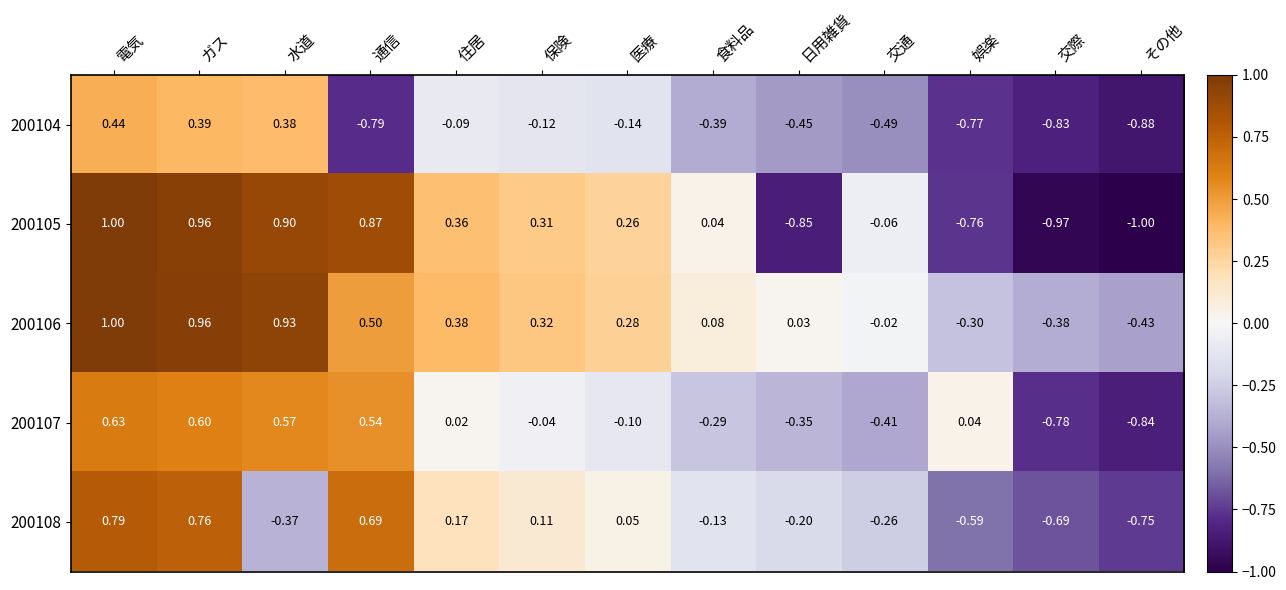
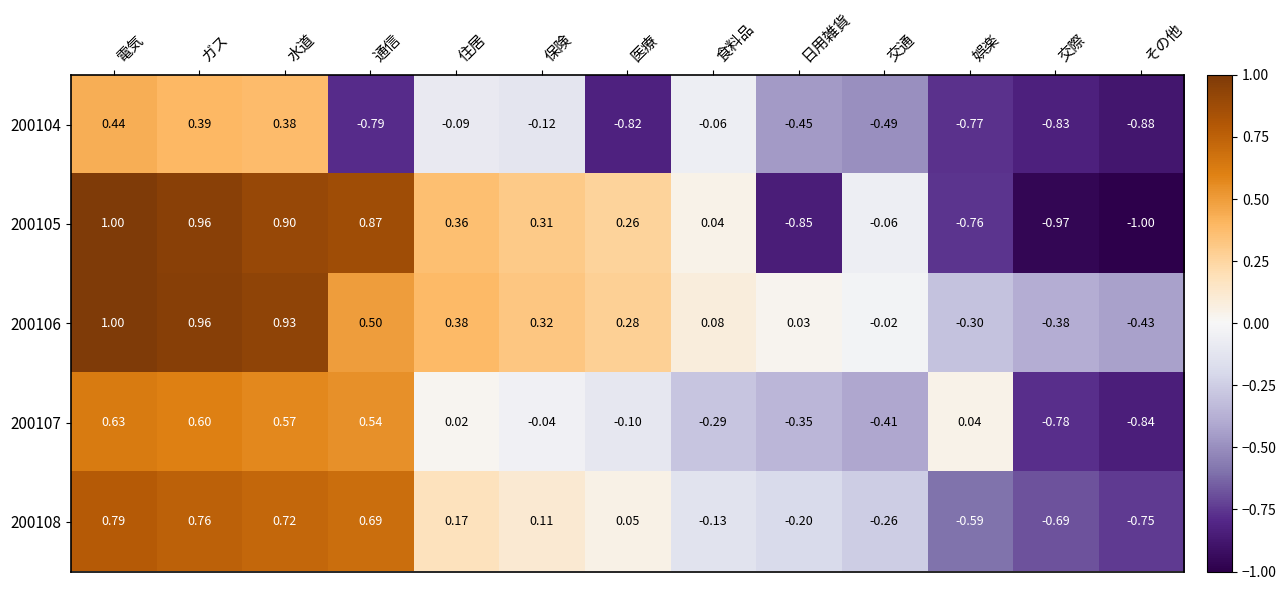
  {
    "200104": {
      "電気": 0.44,
      "ガス": 0.39,
      "水道": 0.38,
      "通信": -0.79,
      "住居": -0.09,
      "保険": -0.12,
-     "医療": -0.14,
-     "食料品": -0.39,
+     "医療": -0.82,
+     "食料品": -0.06,
      "日用雑貨": -0.45,
      "交通": -0.49,
      "娯楽": -0.77,
      "交際": -0.83,
      "その他": -0.88
    },
    "200105": {
      "電気": 1.00,
      "ガス": 0.96,
      "水道": 0.90,
      "通信": 0.87,
      "住居": 0.36,
      "保険": 0.31,
      "医療": 0.26,
      "食料品": 0.04,
      "日用雑貨": -0.85,
      "交通": -0.06,
      "娯楽": -0.76,
      "交際": -0.97,
      "その他": -1.00
    },
    "200106": {
      "電気": 1.00,
      "ガス": 0.96,
      "水道": 0.93,
      "通信": 0.50,
      "住居": 0.38,
      "保険": 0.32,
      "医療": 0.28,
      "食料品": 0.08,
      "日用雑貨": 0.03,
      "交通": -0.02,
      "娯楽": -0.30,
      "交際": -0.38,
      "その他": -0.43
    },
    "200107": {
      "電気": 0.63,
      "ガス": 0.60,
      "水道": 0.57,
      "通信": 0.54,
      "住居": 0.02,
      "保険": -0.04,
      "医療": -0.10,
      "食料品": -0.29,
      "日用雑貨": -0.35,
      "交通": -0.41,
      "娯楽": 0.04,
      "交際": -0.78,
      "その他": -0.84
    },
    "200108": {
      "電気": 0.79,
      "ガス": 0.76,
-     "水道": -0.37,
+     "水道": 0.72,
      "通信": 0.69,
      "住居": 0.17,
      "保険": 0.11,
      "医療": 0.05,
      "食料品": -0.13,
      "日用雑貨": -0.20,
      "交通": -0.26,
      "娯楽": -0.59,
      "交際": -0.69,
      "その他": -0.75
    }
  }
